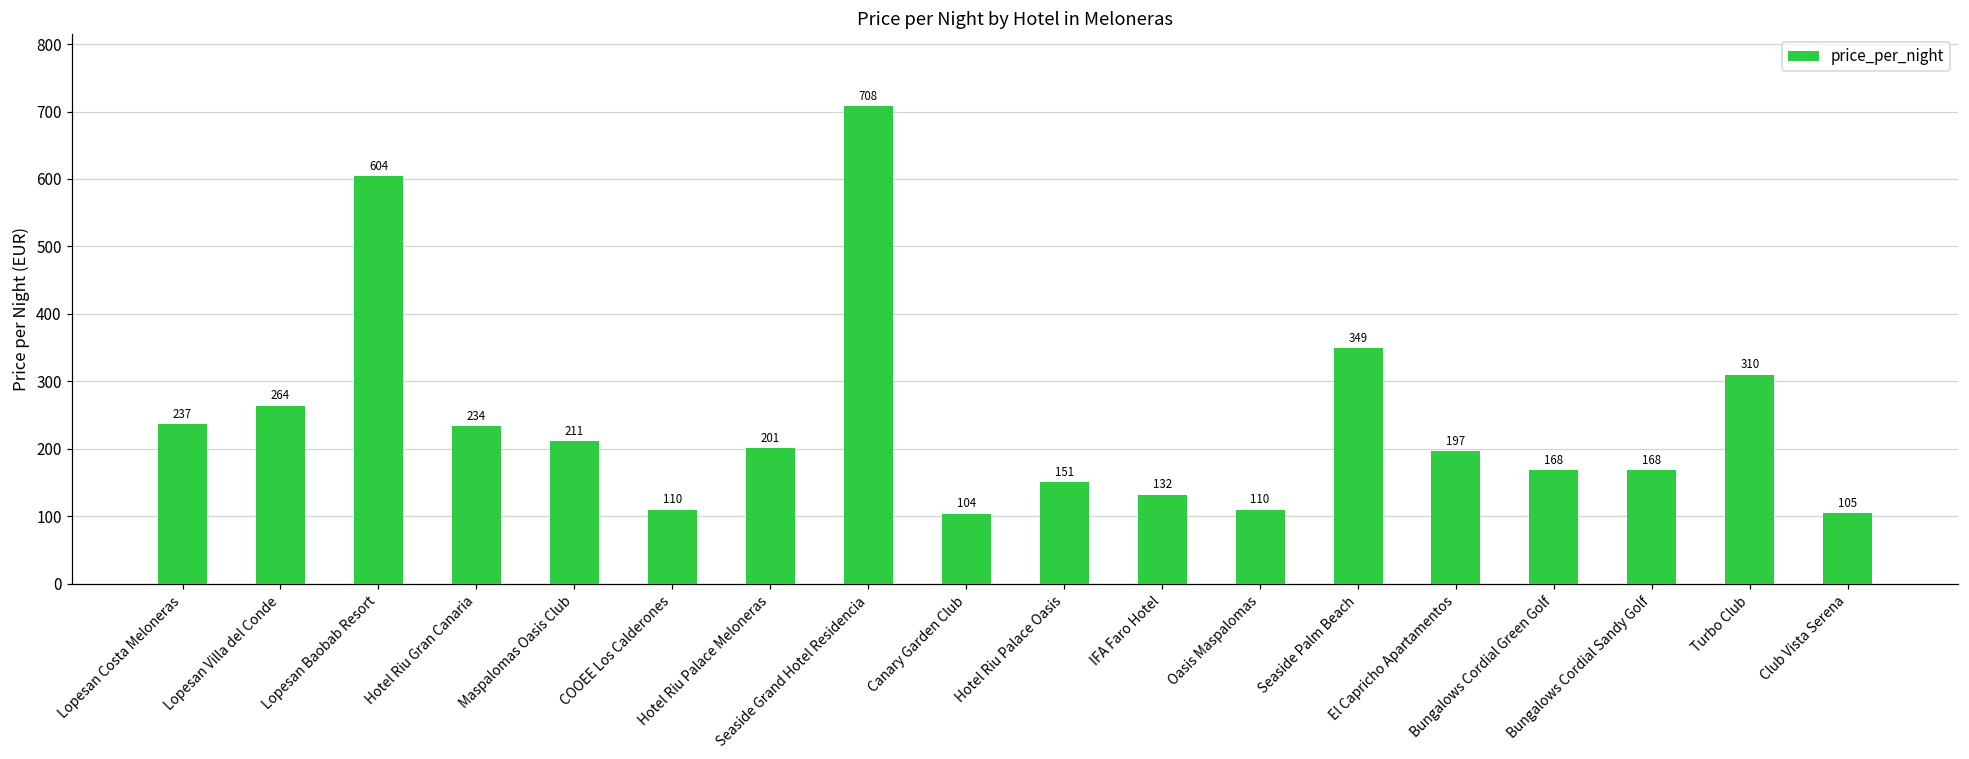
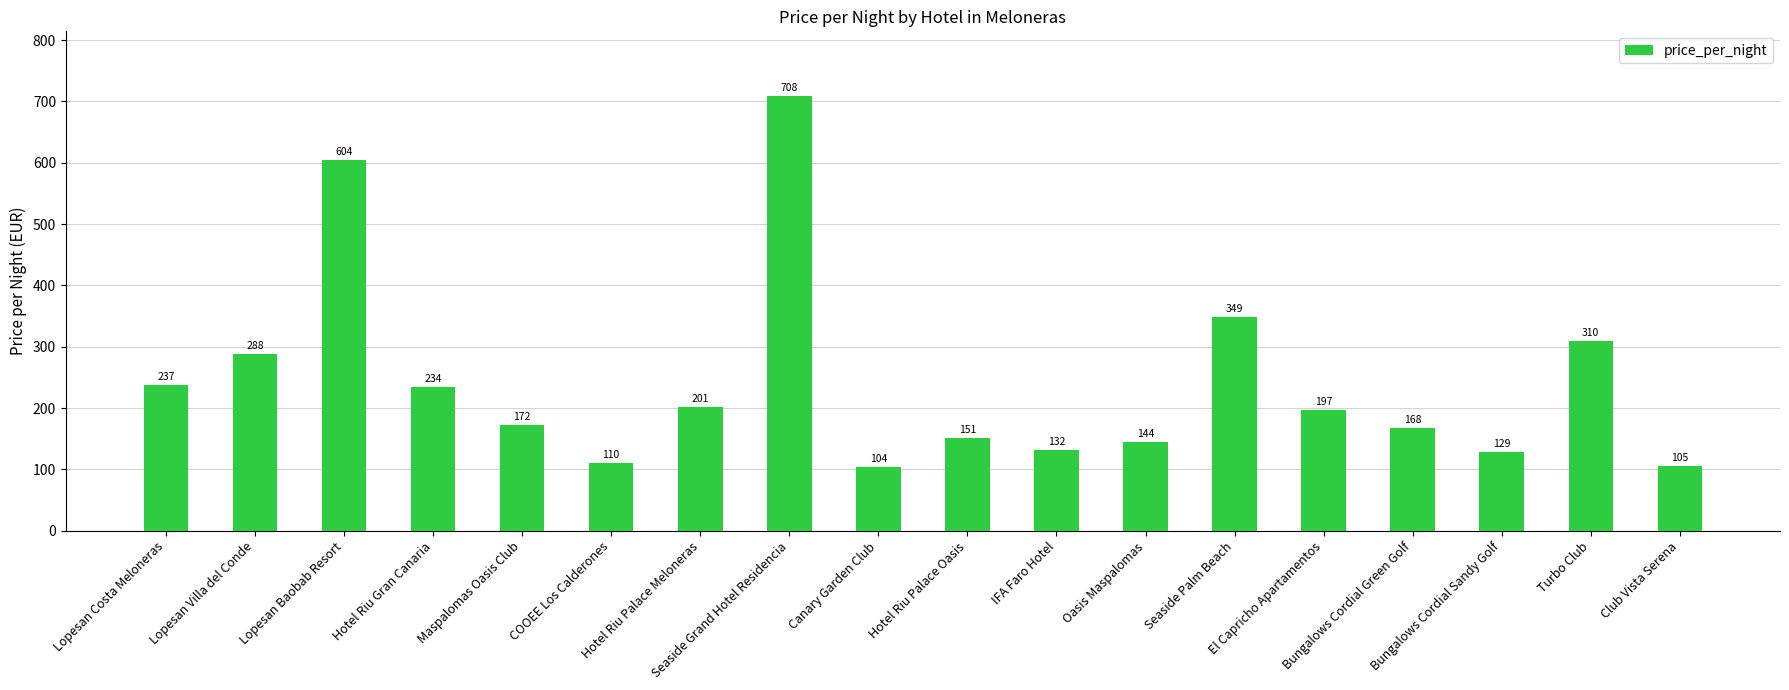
  {
    "Lopesan Costa Meloneras": 237,
-   "Lopesan Villa del Conde": 264,
+   "Lopesan Villa del Conde": 288,
    "Lopesan Baobab Resort": 604,
    "Hotel Riu Gran Canaria": 234,
-   "Maspalomas Oasis Club": 211,
+   "Maspalomas Oasis Club": 172,
    "COOEE Los Calderones": 110,
    "Hotel Riu Palace Meloneras": 201,
    "Seaside Grand Hotel Residencia": 708,
    "Canary Garden Club": 104,
    "Hotel Riu Palace Oasis": 151,
    "IFA Faro Hotel": 132,
-   "Oasis Maspalomas": 110,
+   "Oasis Maspalomas": 144,
    "Seaside Palm Beach": 349,
    "El Capricho Apartamentos": 197,
    "Bungalows Cordial Green Golf": 168,
-   "Bungalows Cordial Sandy Golf": 168,
+   "Bungalows Cordial Sandy Golf": 129,
    "Turbo Club": 310,
    "Club Vista Serena": 105
  }
